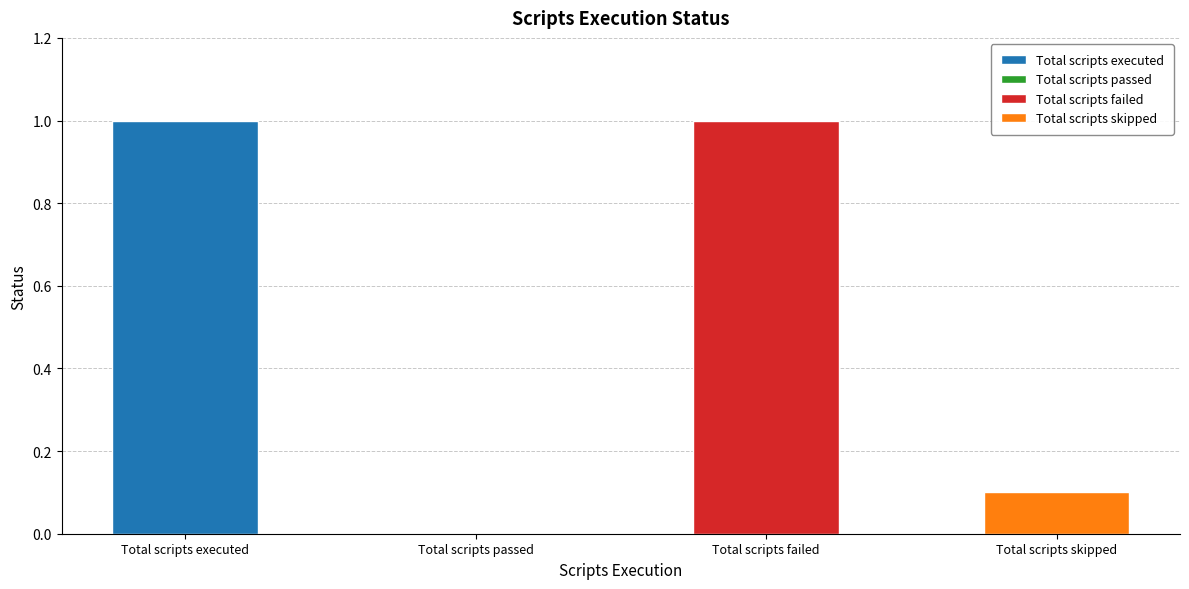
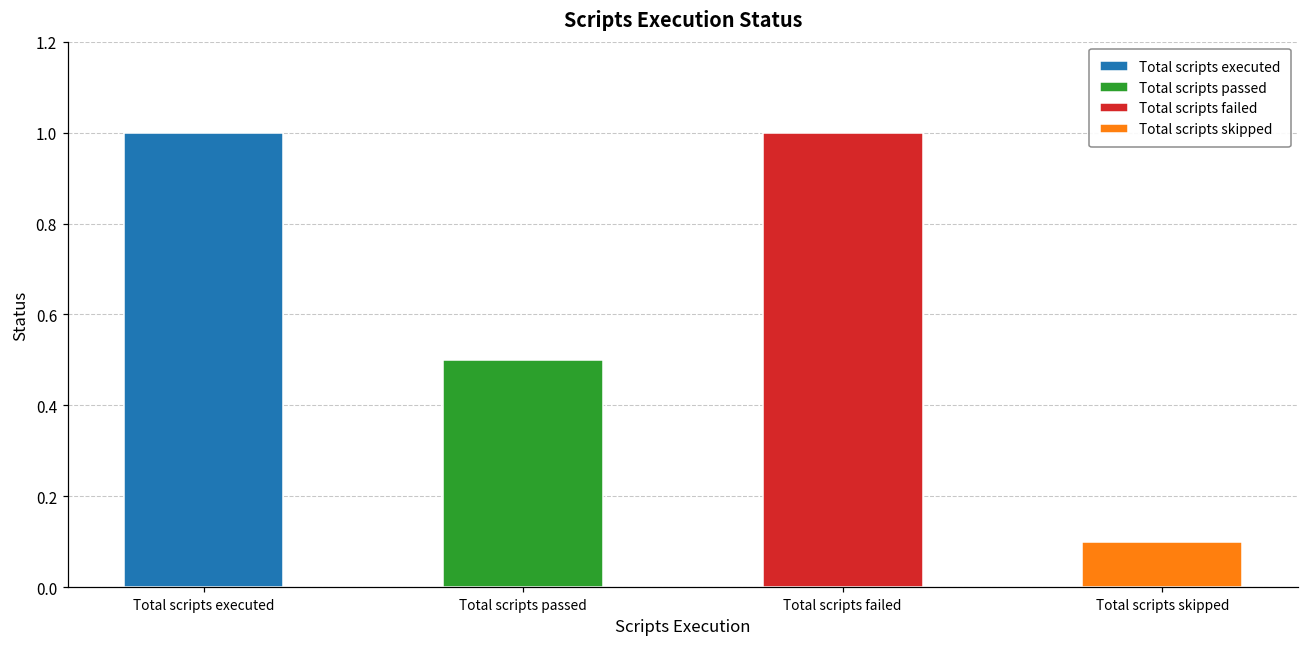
  {
    "Total scripts executed": 1.0,
-   "Total scripts passed": 0.0,
+   "Total scripts passed": 0.5,
    "Total scripts failed": 1.0,
    "Total scripts skipped": 0.1
  }
